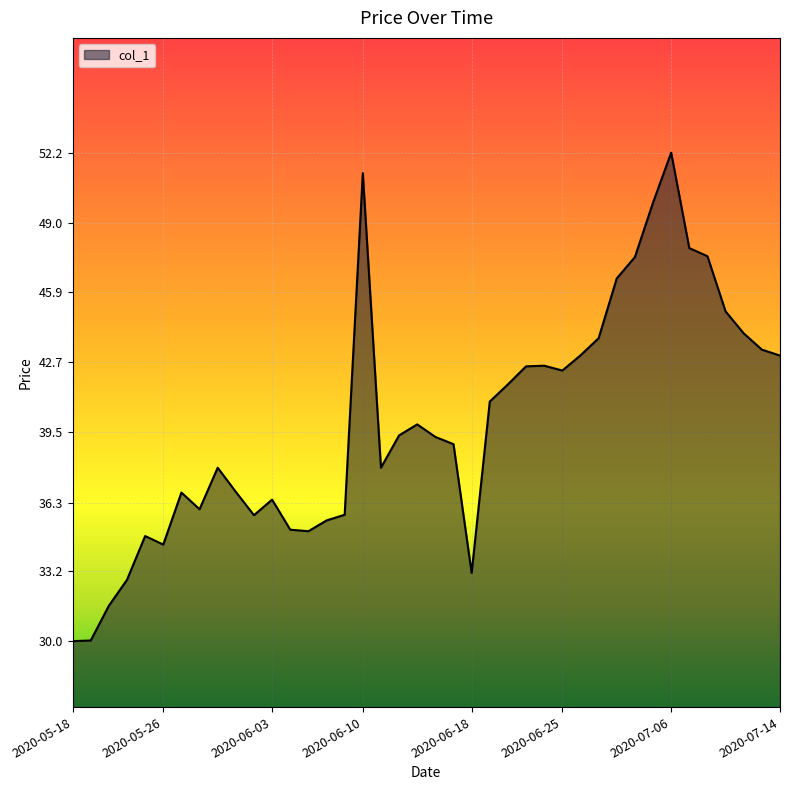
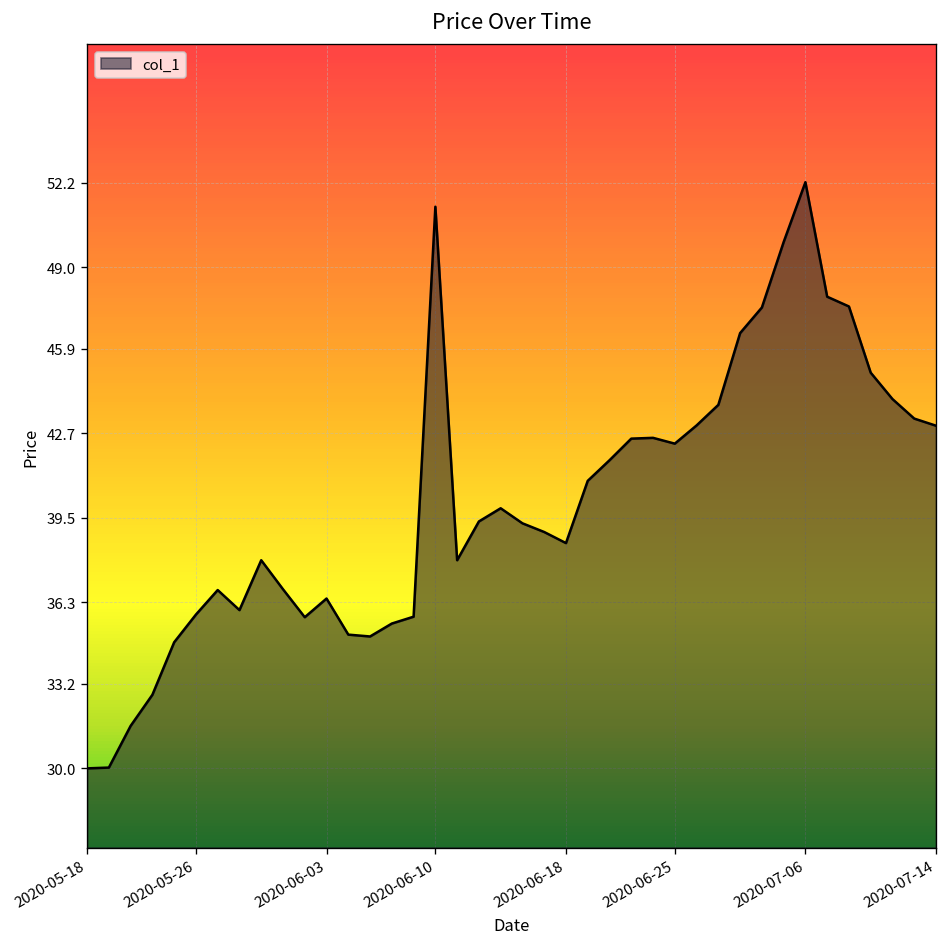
  {
    "2020-05-18": 30.0,
-   "2020-05-26": 34.4,
+   "2020-05-26": 35.8,
    "2020-06-03": 36.4,
    "2020-06-10": 51.3,
-   "2020-06-18": 33.1,
+   "2020-06-18": 38.5,
    "2020-06-25": 42.3,
    "2020-07-06": 52.2,
    "2020-07-14": 43.0
  }
